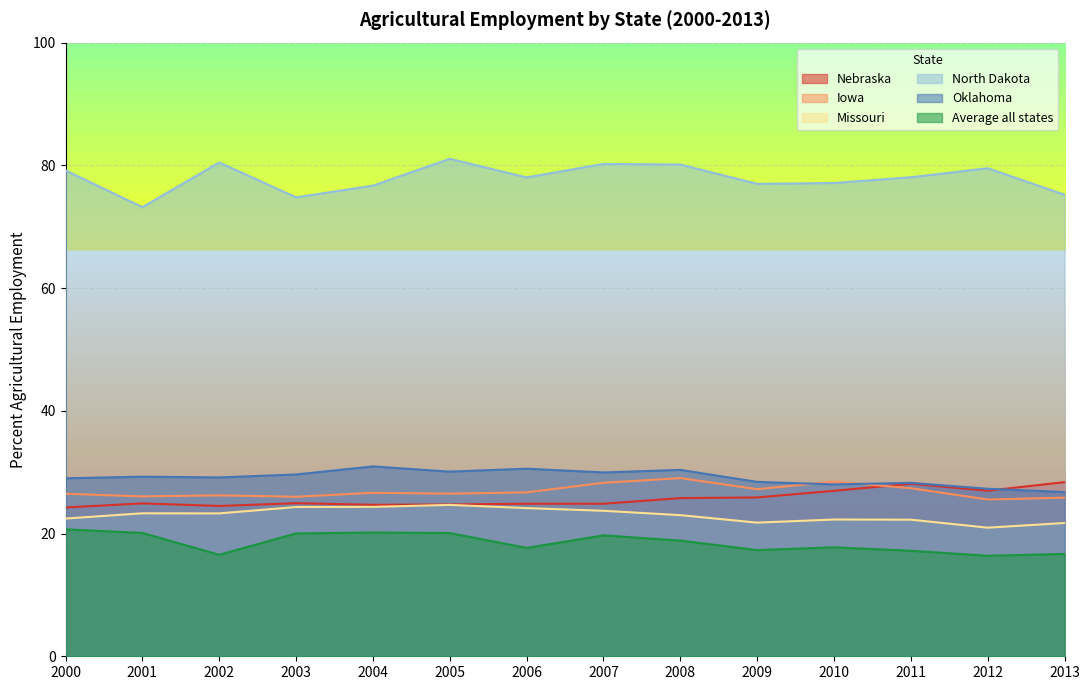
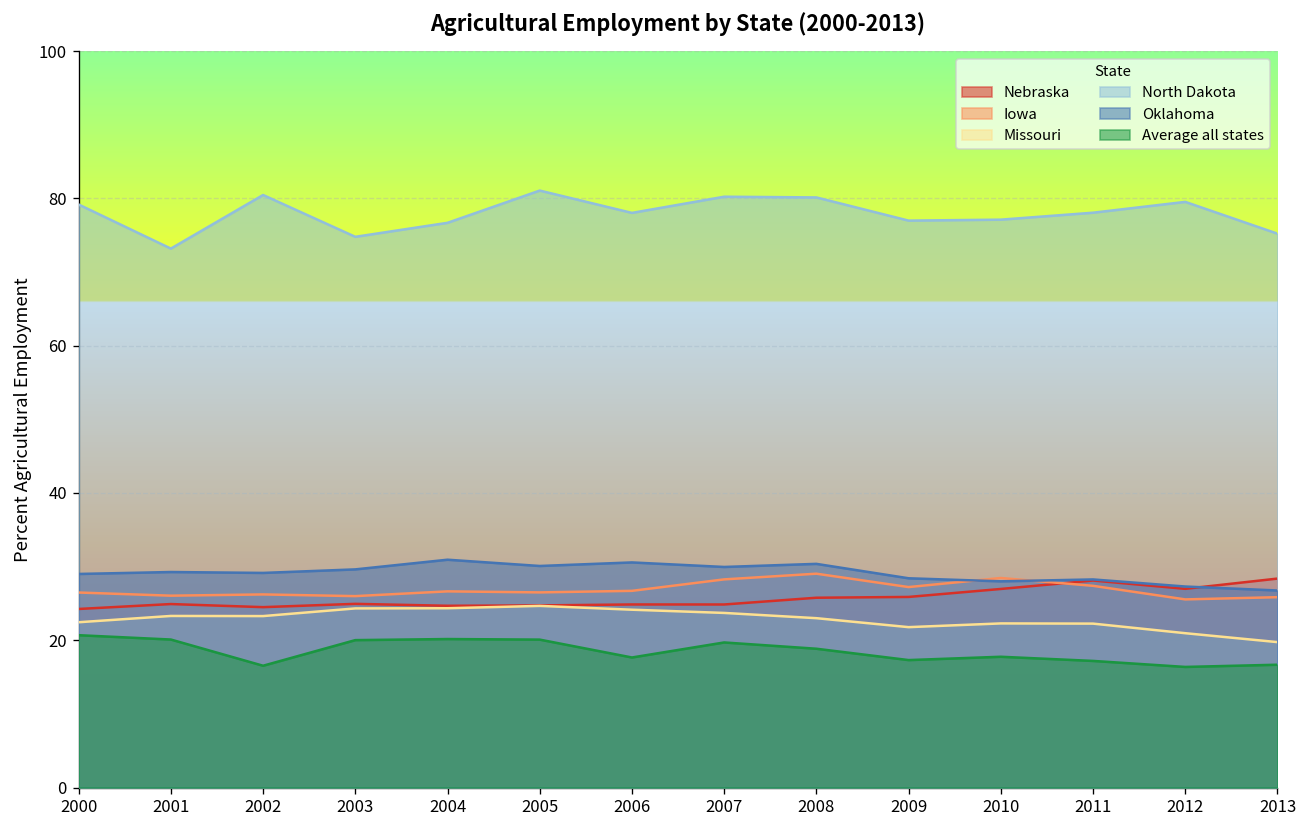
  {
    "Nebraska": {
      "2000": 24,
      "2001": 25,
      "2002": 24,
      "2003": 25,
      "2006": 25,
      "2007": 25,
      "2008": 26,
      "2009": 26,
      "2010": 27,
      "2013": 28
    },
    "Iowa": {
      "2000": 26,
      "2001": 26,
      "2002": 26,
      "2003": 26,
      "2004": 27,
      "2005": 26,
      "2006": 27,
      "2007": 28,
      "2008": 29,
      "2009": 27,
      "2010": 28,
      "2011": 27,
      "2012": 26,
      "2013": 26
    },
    "Missouri": {
      "2000": 22,
      "2001": 23,
      "2002": 23,
      "2003": 24,
      "2006": 24,
      "2007": 24,
      "2008": 23,
      "2009": 22,
      "2010": 22,
      "2011": 22,
      "2012": 21,
-     "2013": 22
+     "2013": 20
    },
    "North Dakota": {
      "2000": 79,
      "2001": 73,
      "2002": 80,
      "2003": 75,
      "2004": 77,
      "2005": 81,
      "2006": 78,
      "2007": 80,
      "2008": 80,
      "2009": 77,
      "2010": 77,
      "2011": 78,
      "2012": 80,
      "2013": 75
    },
    "Oklahoma": {
      "2000": 29,
      "2001": 29,
      "2002": 29,
      "2003": 30,
      "2004": 31,
      "2005": 30,
      "2006": 31,
      "2007": 30,
      "2008": 30,
      "2009": 28,
      "2010": 28,
      "2013": 27
    },
    "Average all states": {
      "2000": 21,
      "2001": 20,
      "2002": 17,
      "2003": 20,
      "2004": 20,
      "2005": 20,
      "2006": 18,
      "2007": 20,
      "2008": 19,
      "2009": 17,
      "2010": 18,
      "2011": 17,
      "2012": 16,
      "2013": 17
    }
  }
